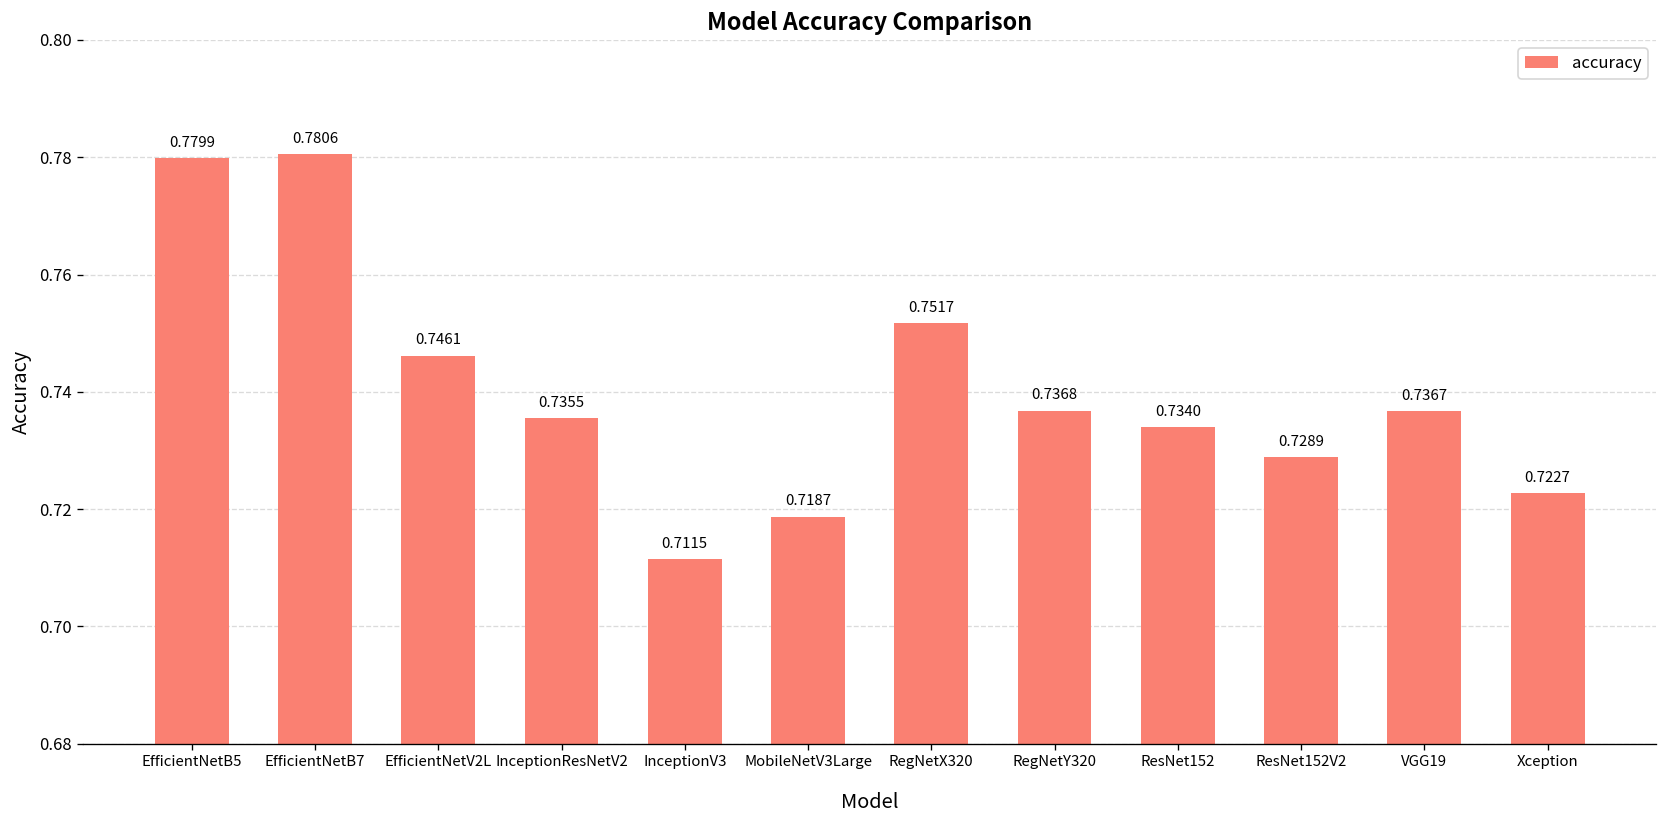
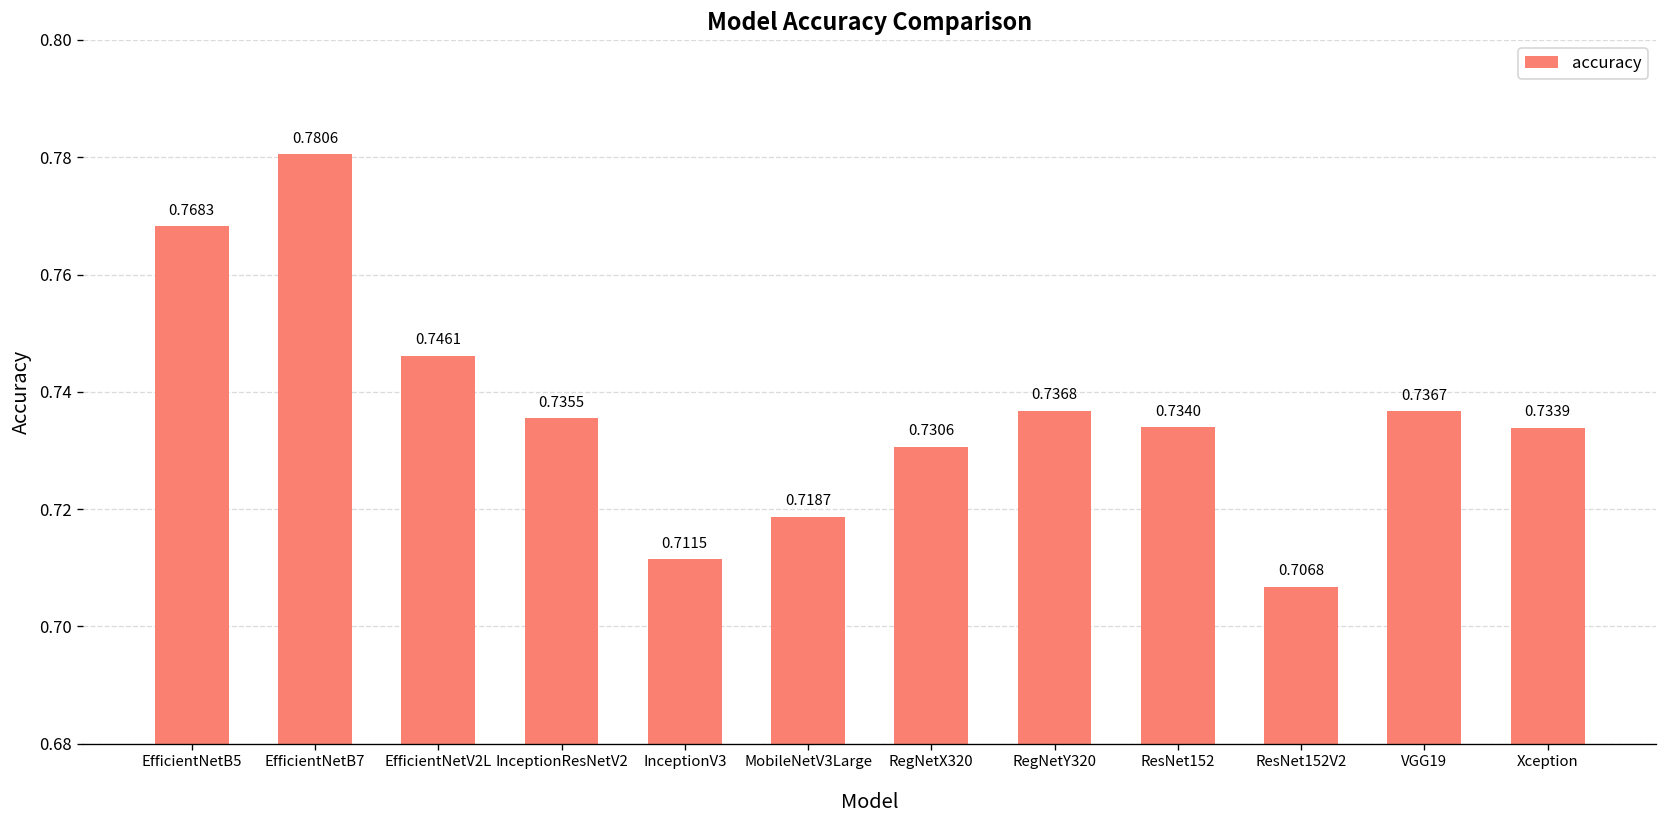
  {
-   "EfficientNetB5": 0.7799,
+   "EfficientNetB5": 0.7683,
    "EfficientNetB7": 0.7806,
    "EfficientNetV2L": 0.7461,
    "InceptionResNetV2": 0.7355,
    "InceptionV3": 0.7115,
    "MobileNetV3Large": 0.7187,
-   "RegNetX320": 0.7517,
+   "RegNetX320": 0.7306,
    "RegNetY320": 0.7368,
    "ResNet152": 0.7340,
-   "ResNet152V2": 0.7289,
+   "ResNet152V2": 0.7068,
    "VGG19": 0.7367,
-   "Xception": 0.7227
+   "Xception": 0.7339
  }
